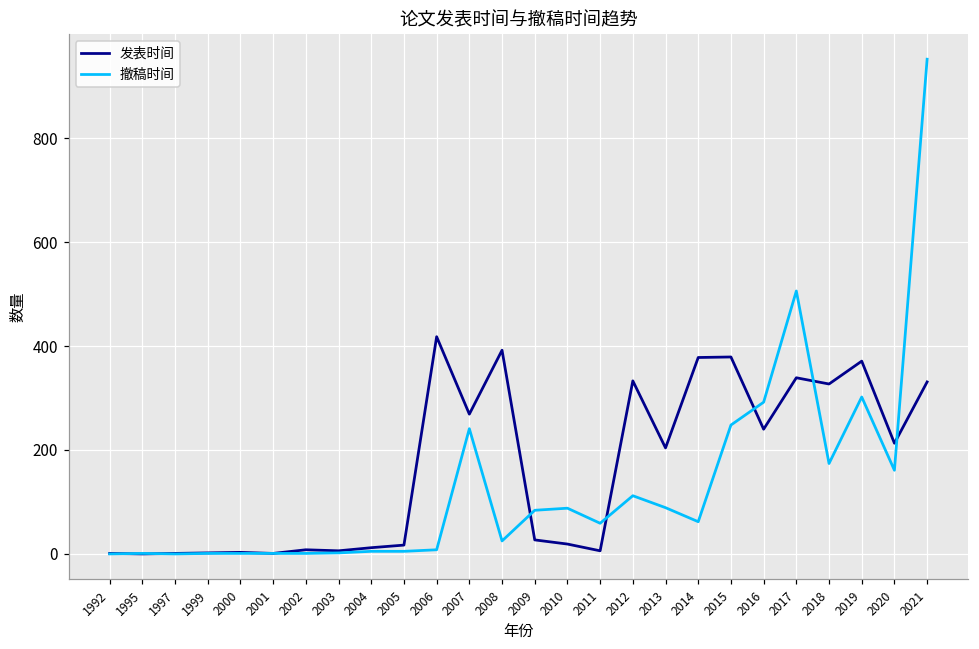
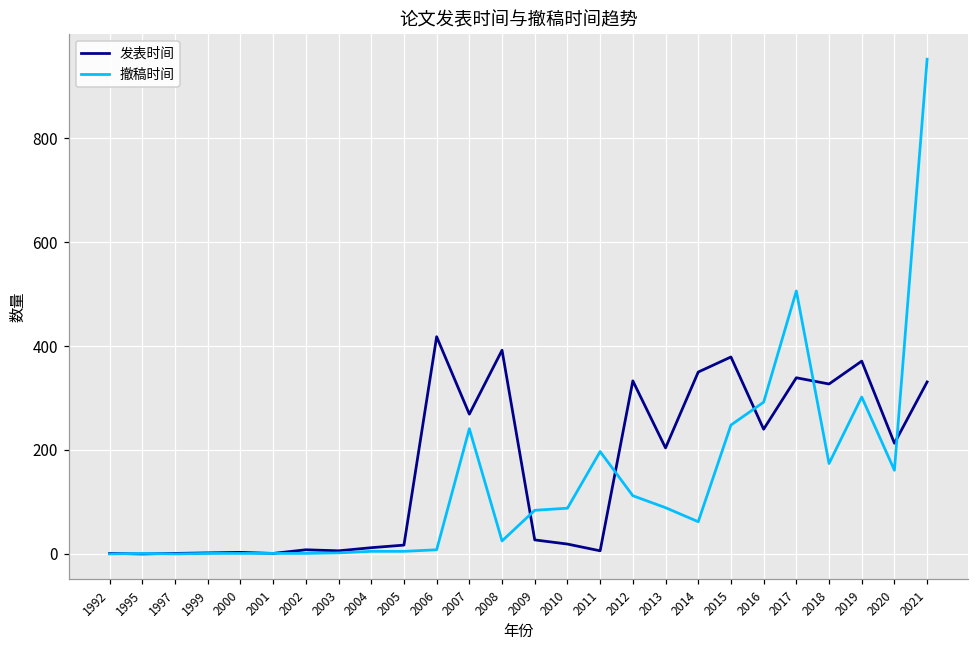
  {
    "发表时间": {
      "2002": 10,
      "2004": 10,
      "2005": 20,
      "2006": 420,
      "2007": 270,
      "2008": 390,
      "2009": 30,
      "2010": 20,
      "2011": 10,
      "2012": 330,
      "2013": 200,
-     "2014": 380,
+     "2014": 350,
      "2015": 380,
      "2016": 240,
      "2017": 340,
      "2018": 330,
      "2019": 370,
      "2020": 210,
      "2021": 330
    },
    "撤稿时间": {
      "2002": 0,
      "2004": 10,
      "2005": 10,
      "2006": 10,
      "2007": 240,
      "2008": 30,
      "2009": 80,
      "2010": 90,
-     "2011": 60,
+     "2011": 200,
      "2012": 110,
      "2013": 90,
      "2014": 60,
      "2015": 250,
      "2016": 290,
      "2017": 510,
      "2018": 170,
      "2019": 300,
      "2020": 160,
      "2021": 950
    }
  }
